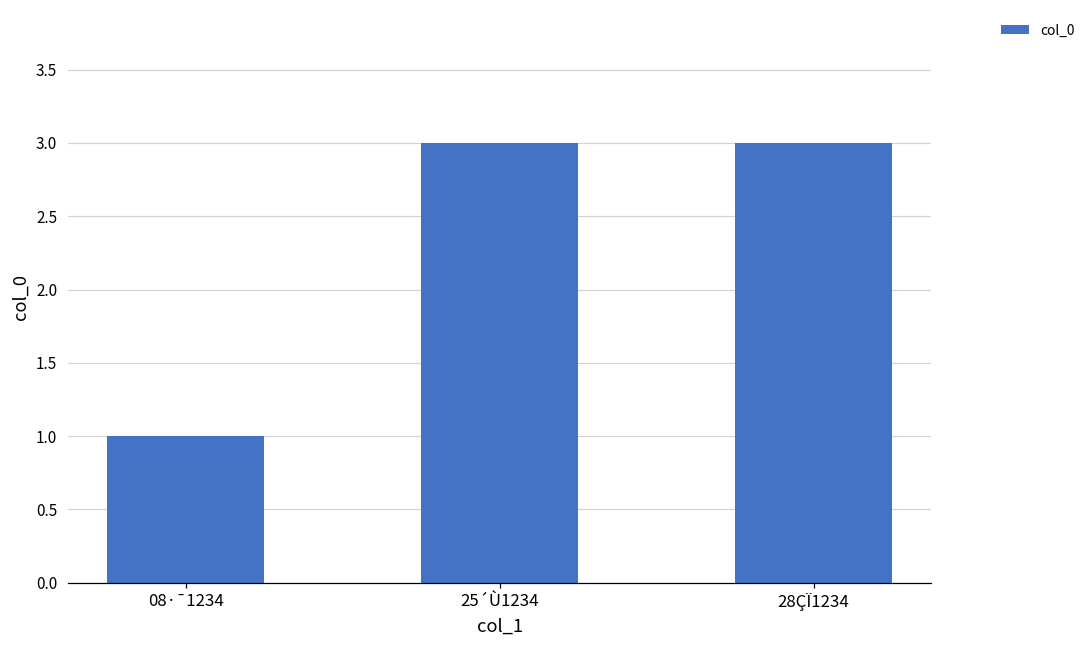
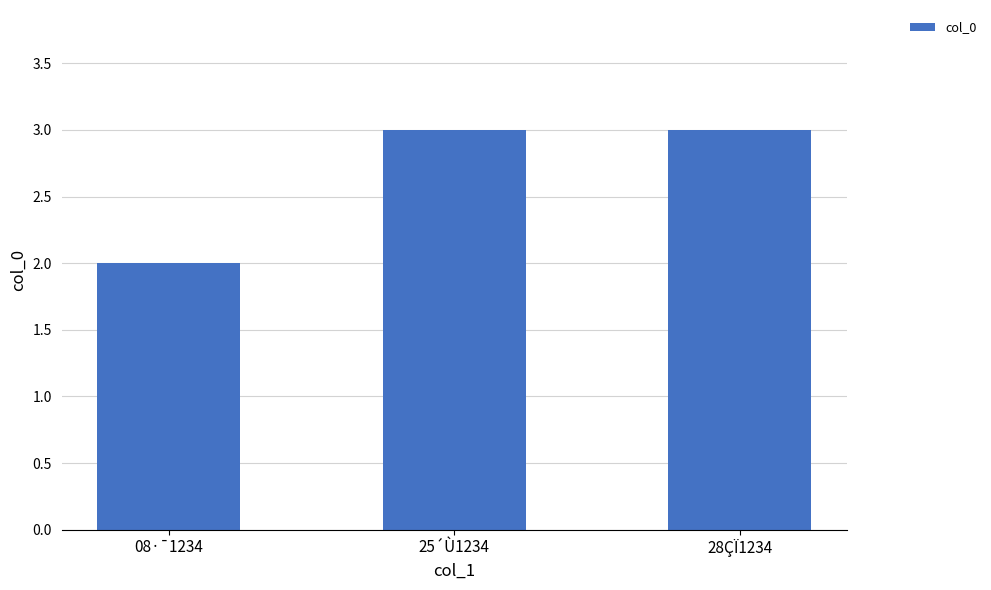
  {
-   "08·¯1234": 1,
+   "08·¯1234": 2,
    "25´Ù1234": 3,
    "28ÇÏ1234": 3
  }
